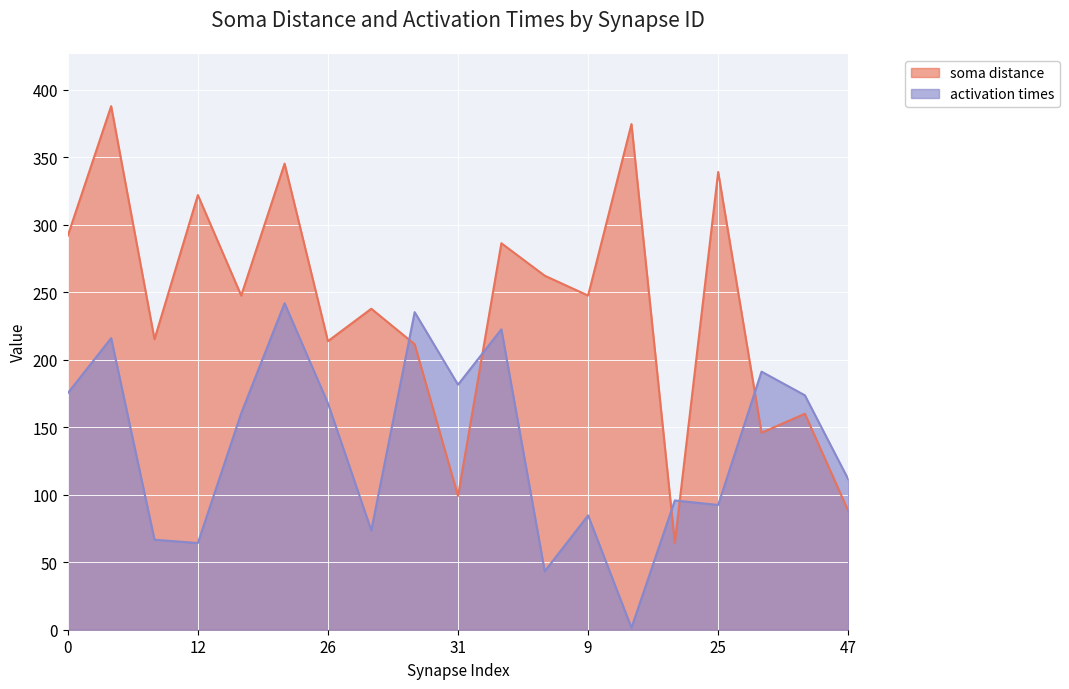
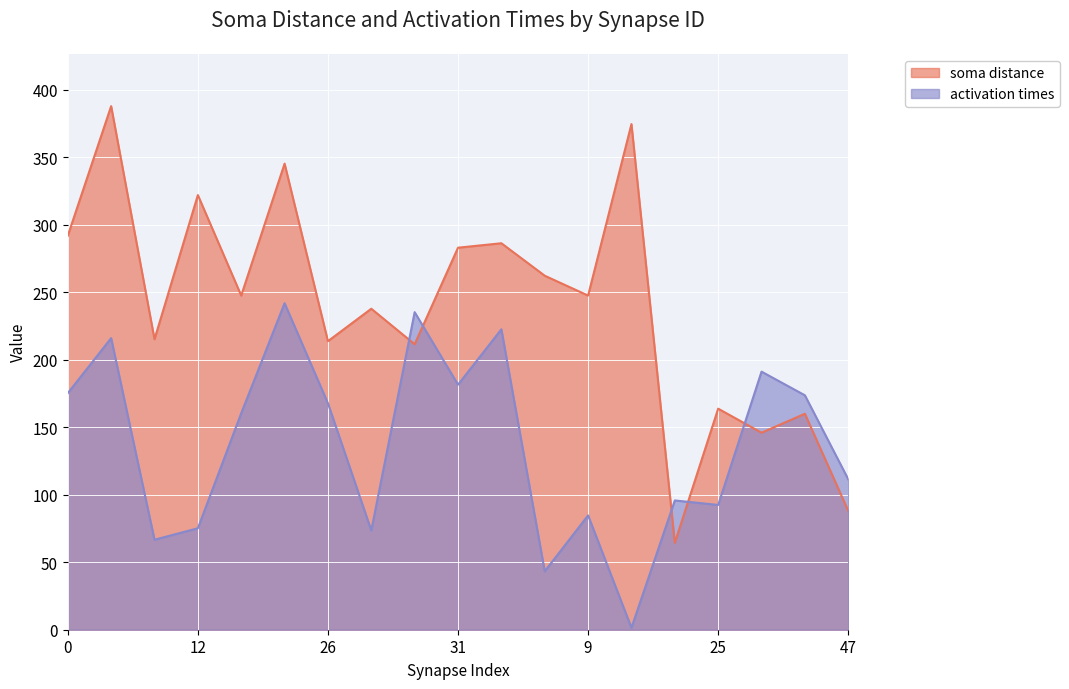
  {
    "soma distance": {
      "0": 292,
      "12": 322,
      "26": 214,
-     "31": 99,
+     "31": 283,
      "9": 248,
-     "25": 339,
+     "25": 164,
      "47": 88
    },
    "activation times": {
      "0": 175,
-     "12": 64,
+     "12": 75,
      "26": 168,
      "31": 182,
      "9": 85,
      "25": 92,
      "47": 111
    }
  }
